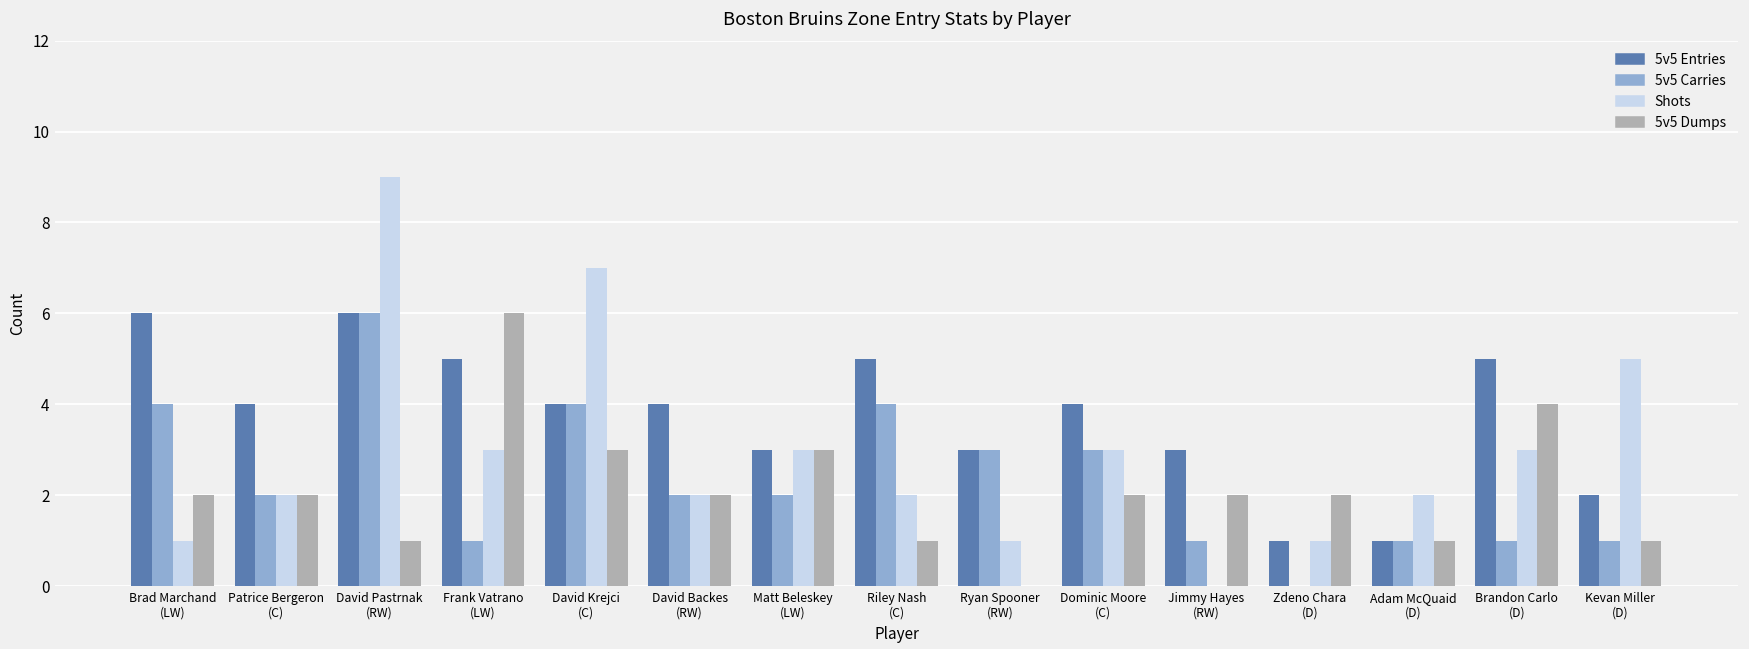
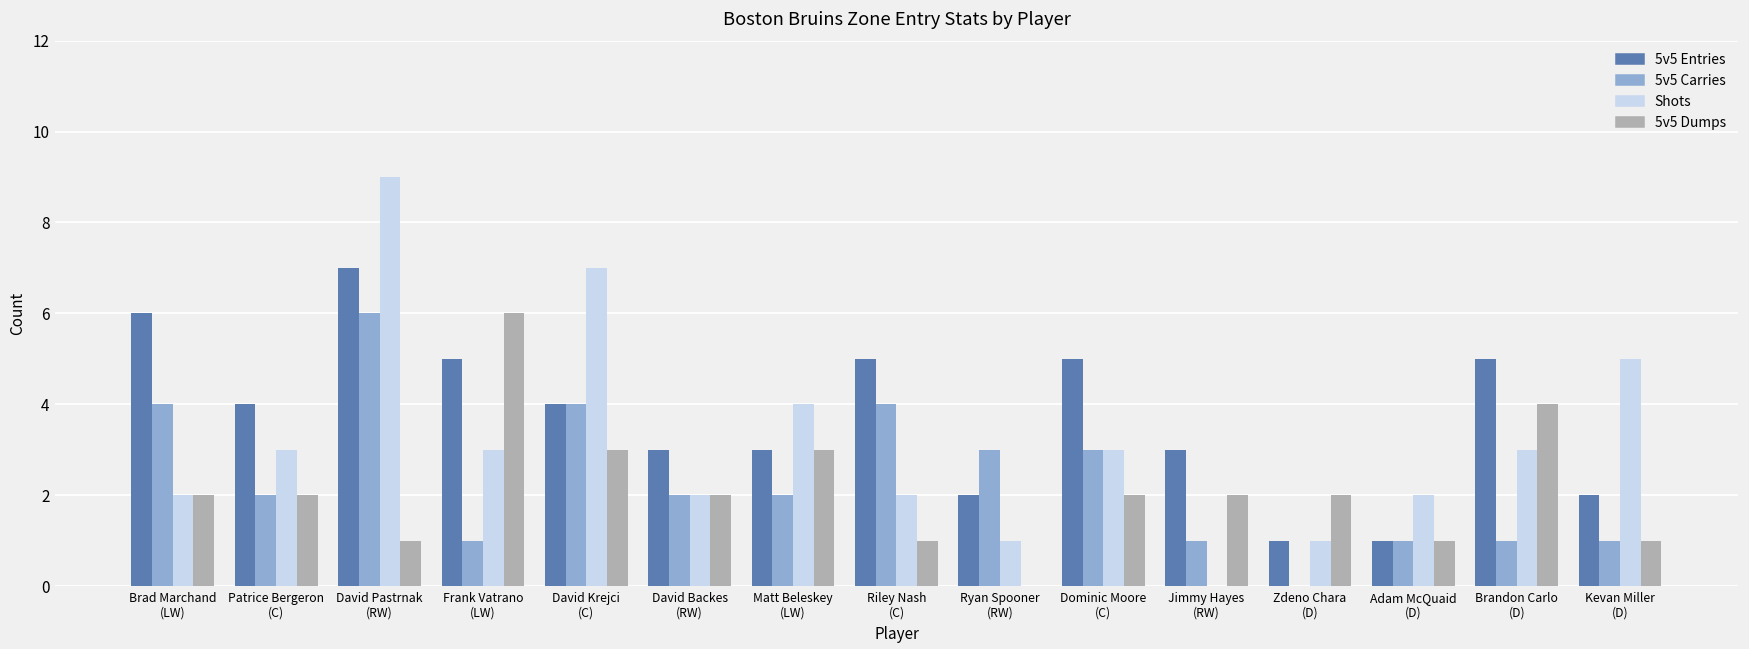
  {
    "5v5 Entries": {
      "Brad Marchand (LW)": 6,
      "Patrice Bergeron (C)": 4,
-     "David Pastrnak (RW)": 6,
+     "David Pastrnak (RW)": 7,
      "Frank Vatrano (LW)": 5,
      "David Krejci (C)": 4,
-     "David Backes (RW)": 4,
+     "David Backes (RW)": 3,
      "Matt Beleskey (LW)": 3,
      "Riley Nash (C)": 5,
-     "Ryan Spooner (RW)": 3,
-     "Dominic Moore (C)": 4,
+     "Ryan Spooner (RW)": 2,
+     "Dominic Moore (C)": 5,
      "Jimmy Hayes (RW)": 3,
      "Zdeno Chara (D)": 1,
      "Adam McQuaid (D)": 1,
      "Brandon Carlo (D)": 5,
      "Kevan Miller (D)": 2
    },
    "Shots": {
-     "Brad Marchand (LW)": 1,
-     "Patrice Bergeron (C)": 2,
+     "Brad Marchand (LW)": 2,
+     "Patrice Bergeron (C)": 3,
      "David Pastrnak (RW)": 9,
      "Frank Vatrano (LW)": 3,
      "David Krejci (C)": 7,
      "David Backes (RW)": 2,
-     "Matt Beleskey (LW)": 3,
+     "Matt Beleskey (LW)": 4,
      "Riley Nash (C)": 2,
      "Ryan Spooner (RW)": 1,
      "Dominic Moore (C)": 3,
      "Jimmy Hayes (RW)": 0,
      "Zdeno Chara (D)": 1,
      "Adam McQuaid (D)": 2,
      "Brandon Carlo (D)": 3,
      "Kevan Miller (D)": 5
    }
  }
